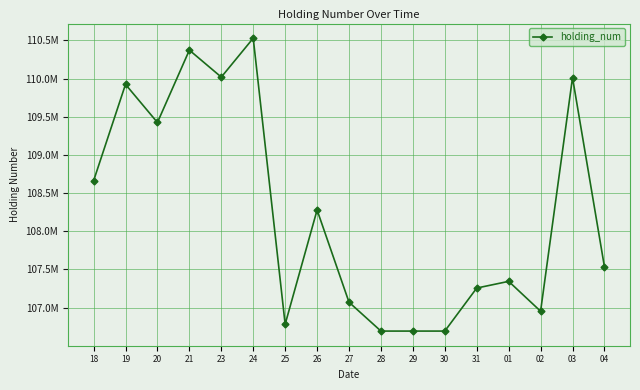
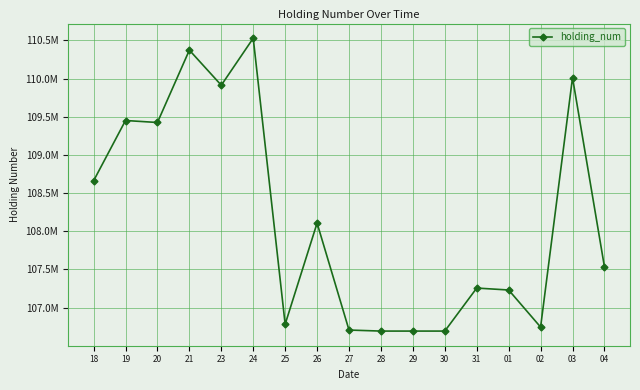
  {
    "18": 108700000,
-   "19": 109900000,
+   "19": 109500000,
    "20": 109400000,
    "21": 110400000,
-   "23": 110000000,
+   "23": 109900000,
    "24": 110500000,
    "25": 106800000,
-   "26": 108300000,
-   "27": 107100000,
+   "26": 108100000,
+   "27": 106700000,
    "28": 106700000,
    "29": 106700000,
    "30": 106700000,
    "31": 107300000,
-   "01": 107300000,
-   "02": 107000000,
+   "01": 107200000,
+   "02": 106700000,
    "03": 110000000,
    "04": 107500000
  }
